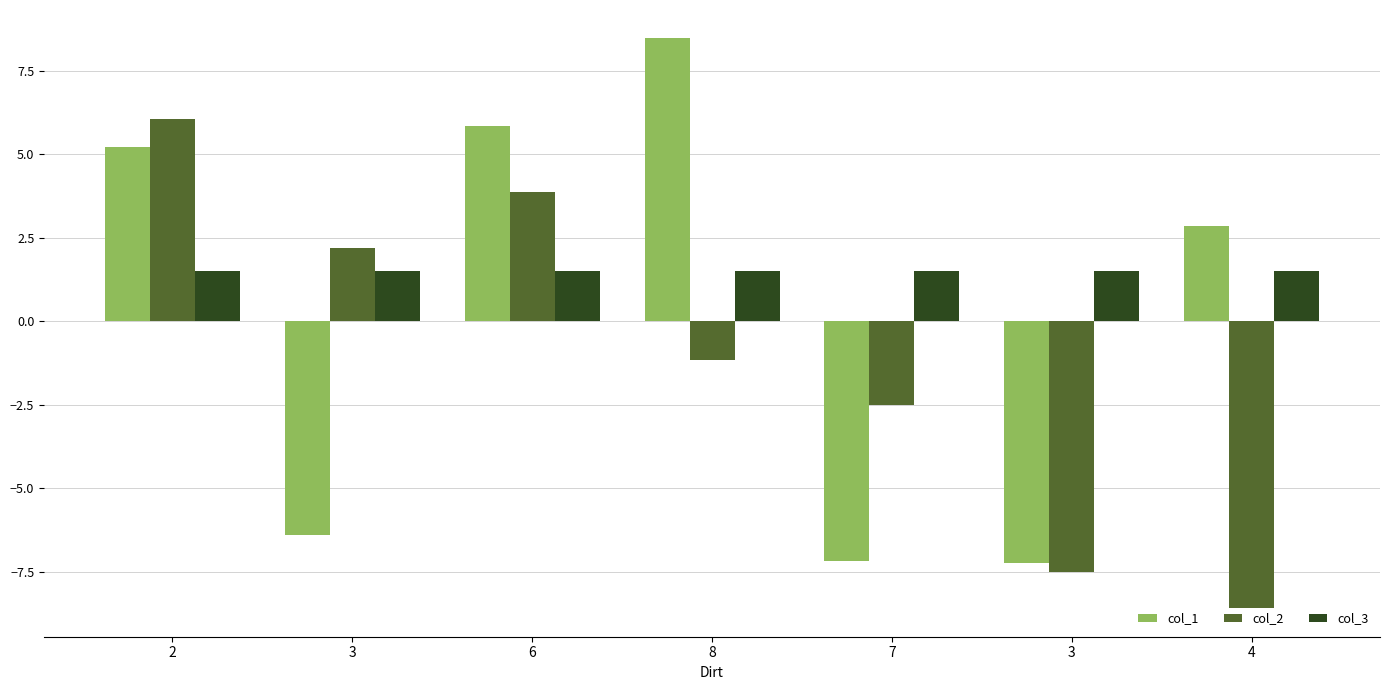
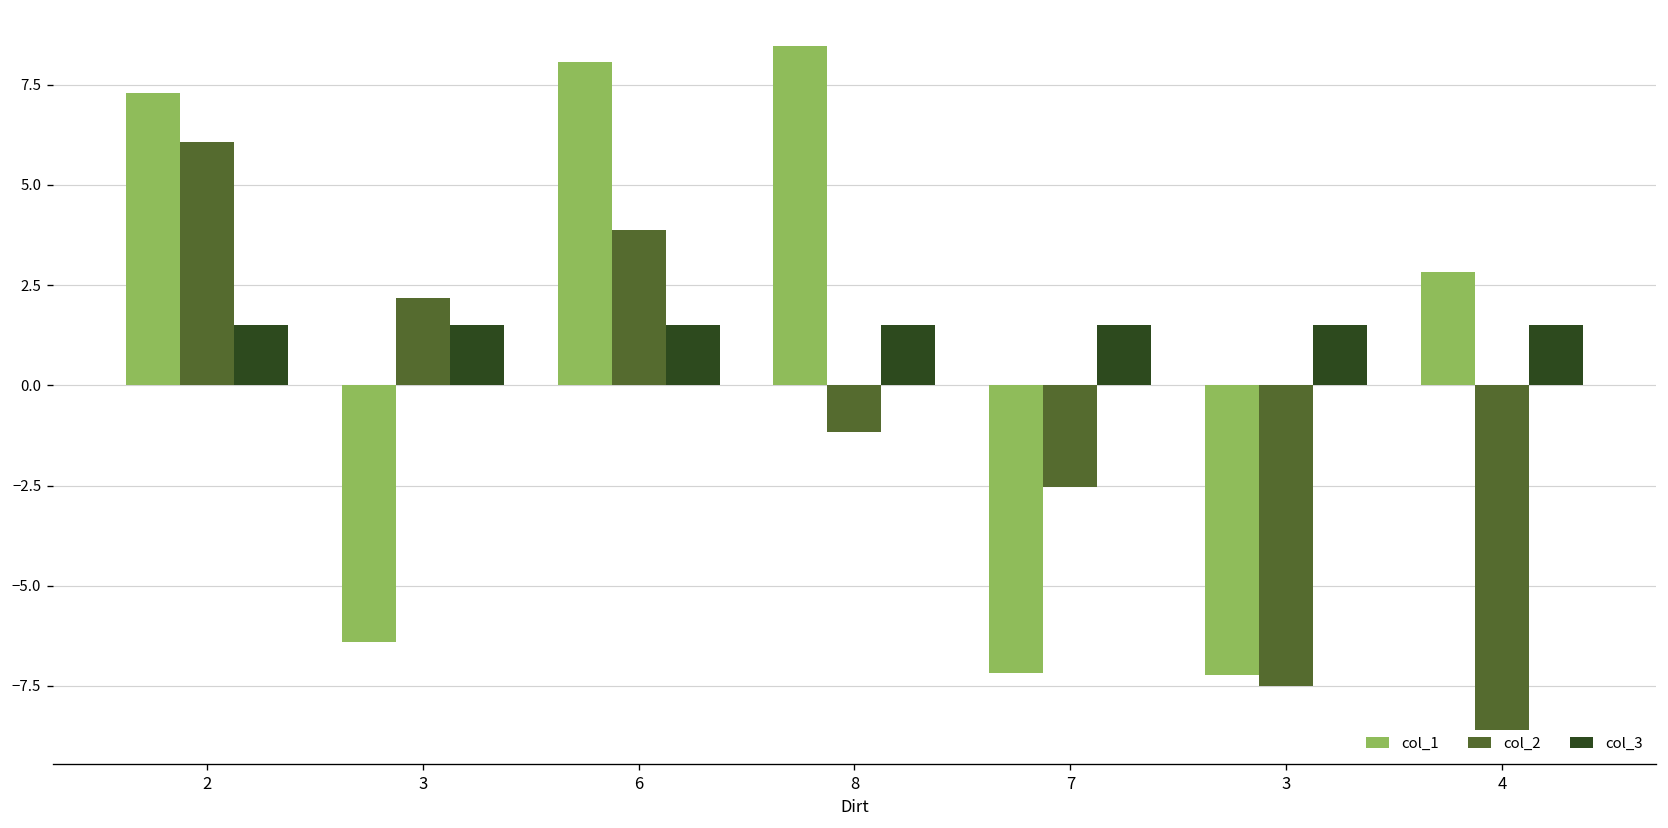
  {
    "col_1": {
-     "2": 5.2,
-     "6": 5.8,
+     "2": 7.3,
+     "6": 8.1,
      "8": 8.5,
      "7": -7.2,
      "4": 2.8
    }
  }
